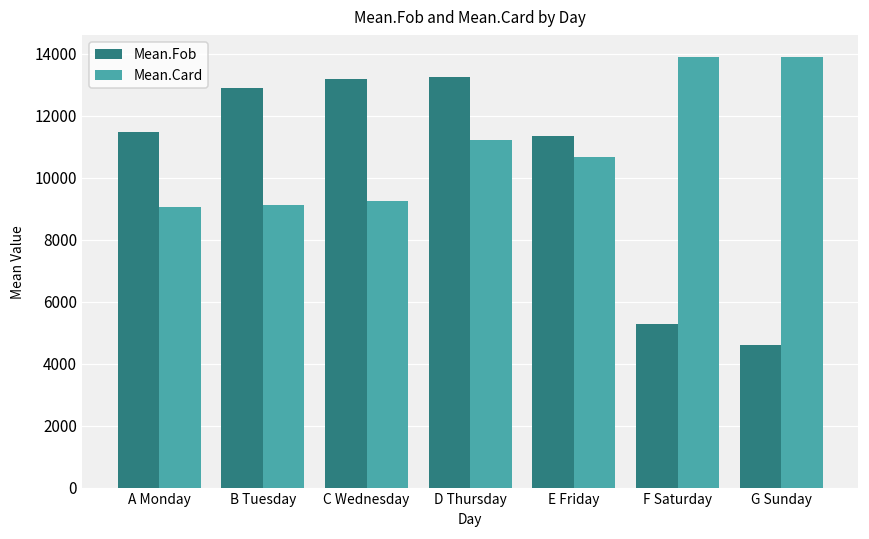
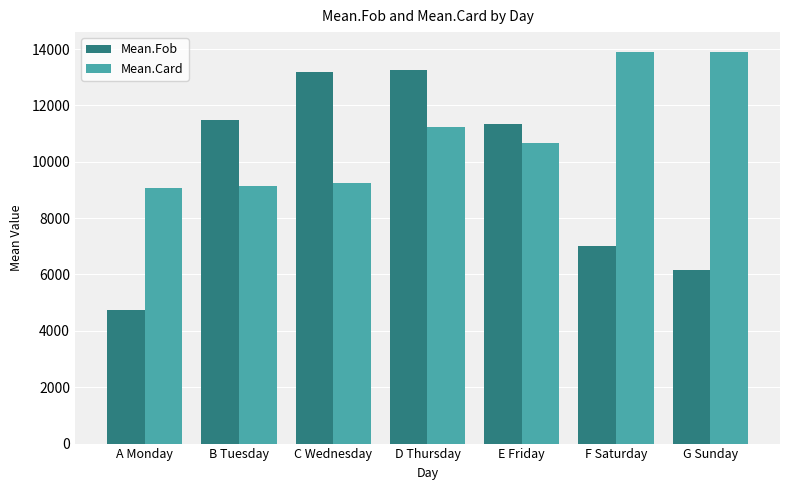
  {
    "Mean.Fob": {
-     "A Monday": 11500,
-     "B Tuesday": 12900,
+     "A Monday": 4700,
+     "B Tuesday": 11500,
      "C Wednesday": 13200,
      "D Thursday": 13300,
      "E Friday": 11300,
-     "F Saturday": 5300,
-     "G Sunday": 4600
+     "F Saturday": 7000,
+     "G Sunday": 6200
    },
    "Mean.Card": {
      "A Monday": 9100,
      "B Tuesday": 9100,
      "C Wednesday": 9300,
      "D Thursday": 11200,
      "E Friday": 10700,
      "F Saturday": 13900,
      "G Sunday": 13900
    }
  }
